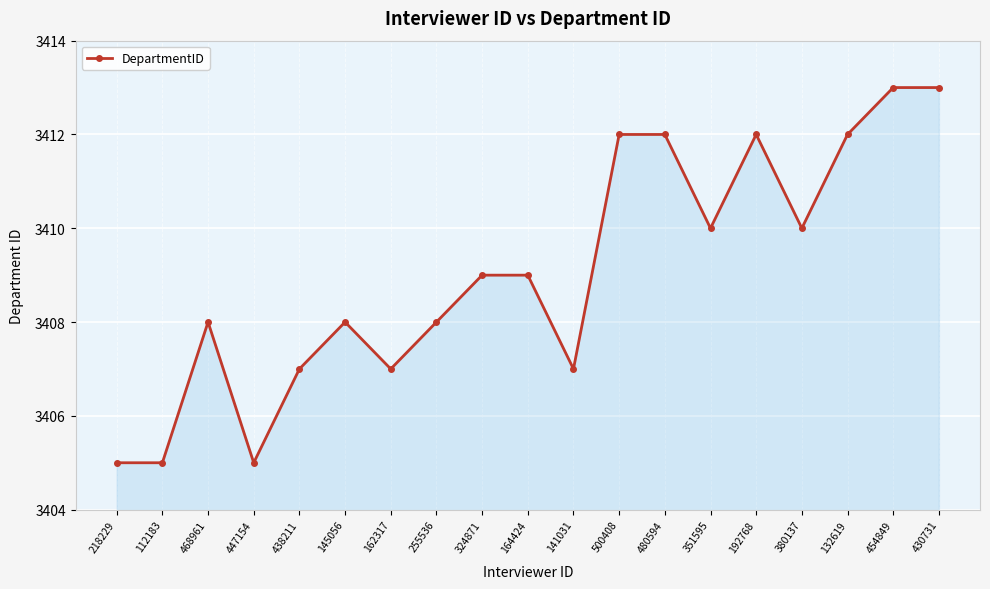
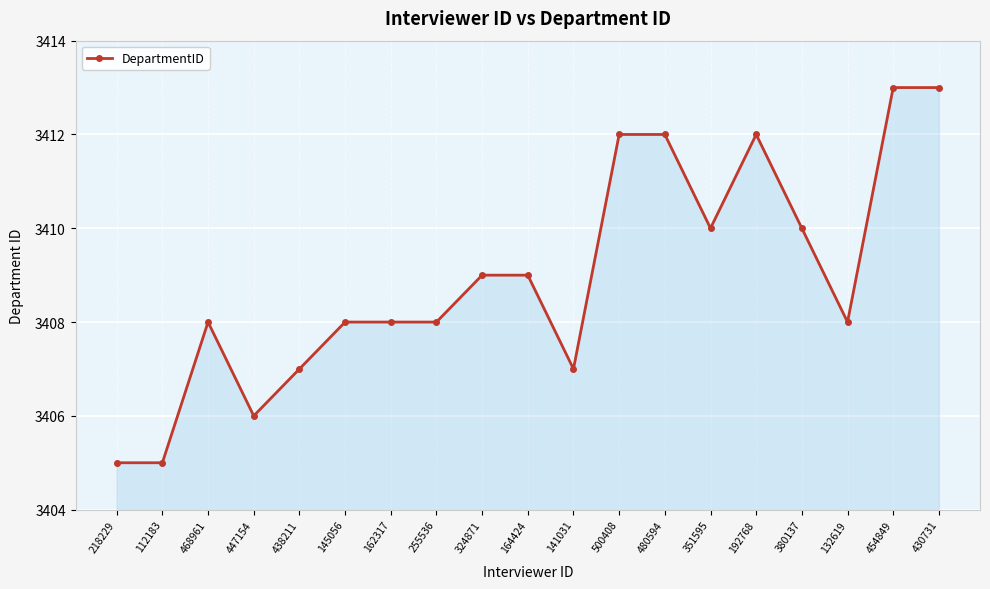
  {
    "218229": 3405,
    "112183": 3405,
    "468961": 3408,
-   "447154": 3405,
+   "447154": 3406,
    "438211": 3407,
    "145056": 3408,
-   "162317": 3407,
+   "162317": 3408,
    "255536": 3408,
    "324871": 3409,
    "164424": 3409,
    "141031": 3407,
    "500408": 3412,
    "480594": 3412,
    "351595": 3410,
    "192768": 3412,
    "380137": 3410,
-   "132619": 3412,
+   "132619": 3408,
    "454849": 3413,
    "430731": 3413
  }
